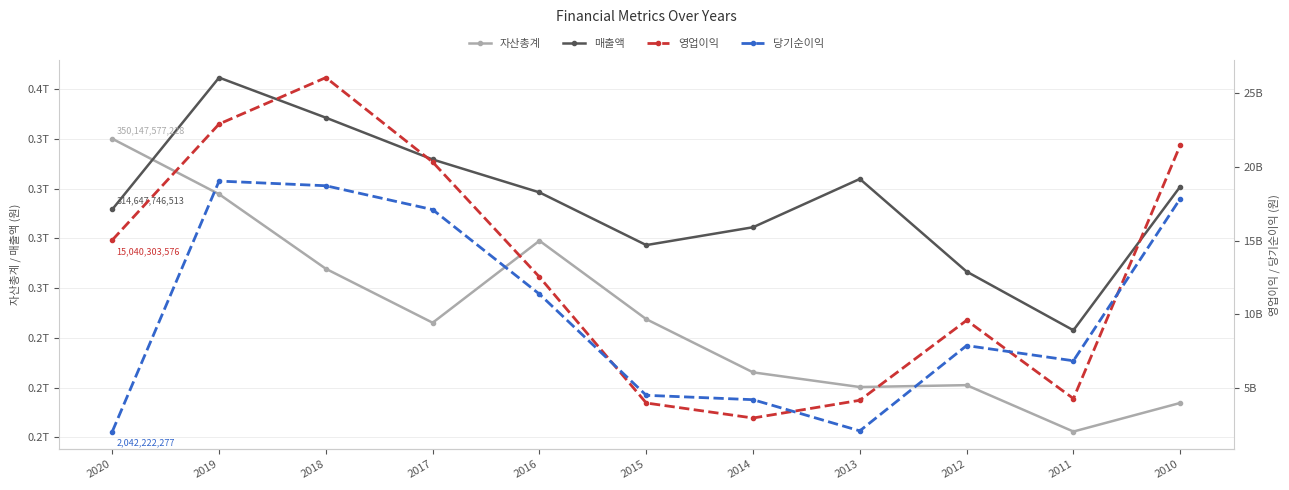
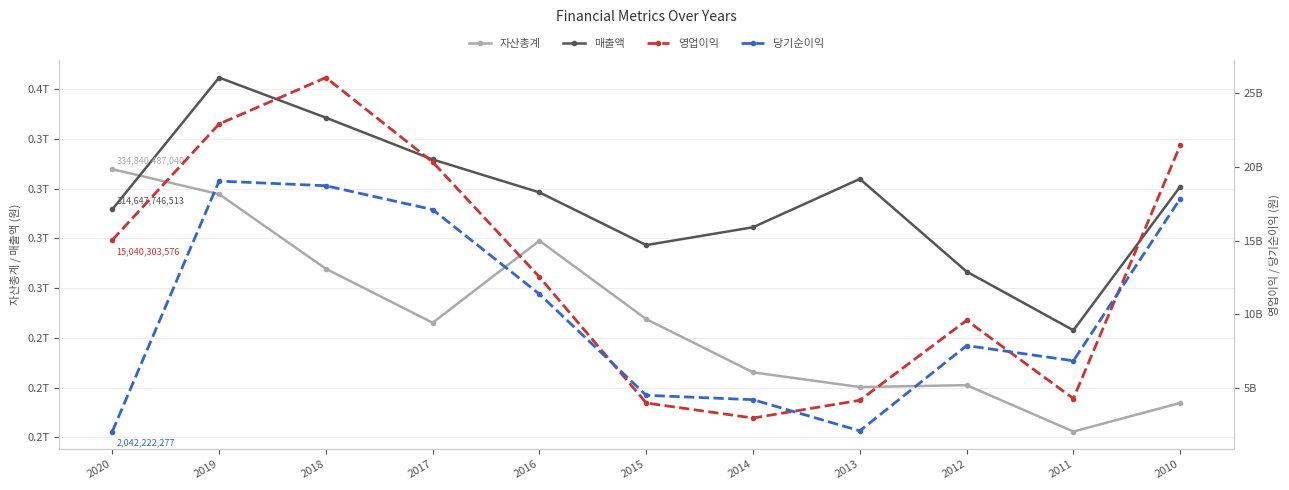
  {
    "자산총계": {
-     "2020": "350,147,577,228"
+     "2020": "334,840,487,040"
    },
    "매출액": {
      "2020": "314,647,746,513"
    },
    "영업이익": {
      "2020": "15,040,303,576"
    },
    "당기순이익": {
      "2020": "2,042,222,277"
    }
  }
